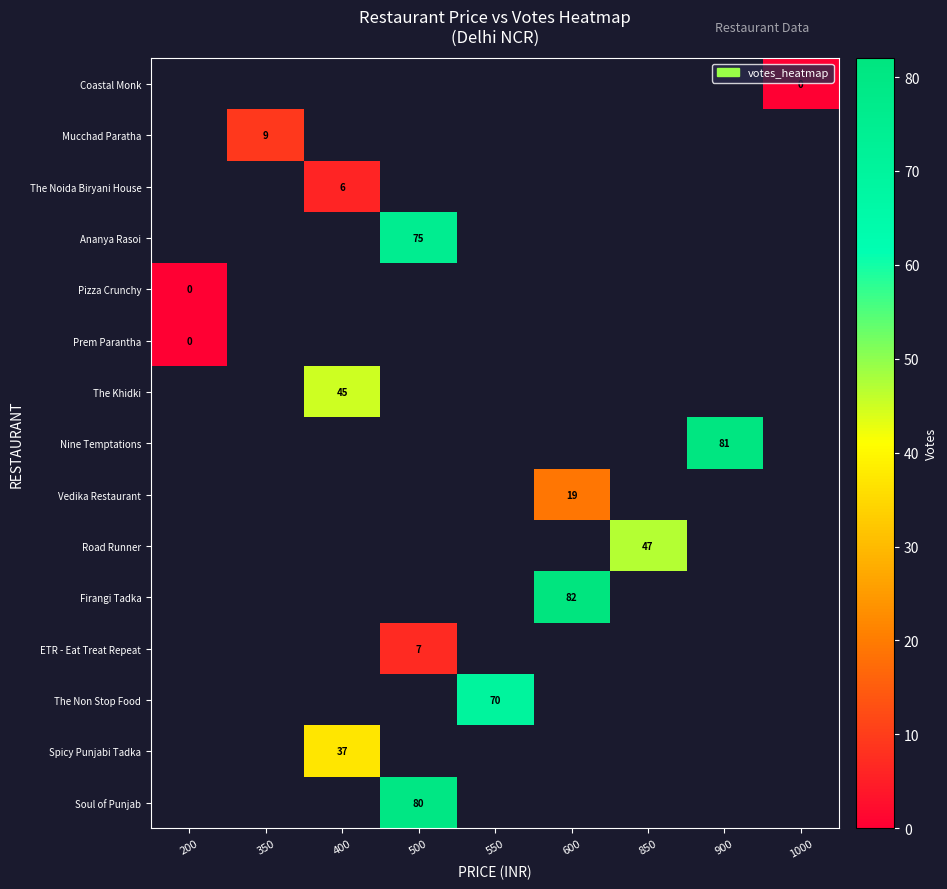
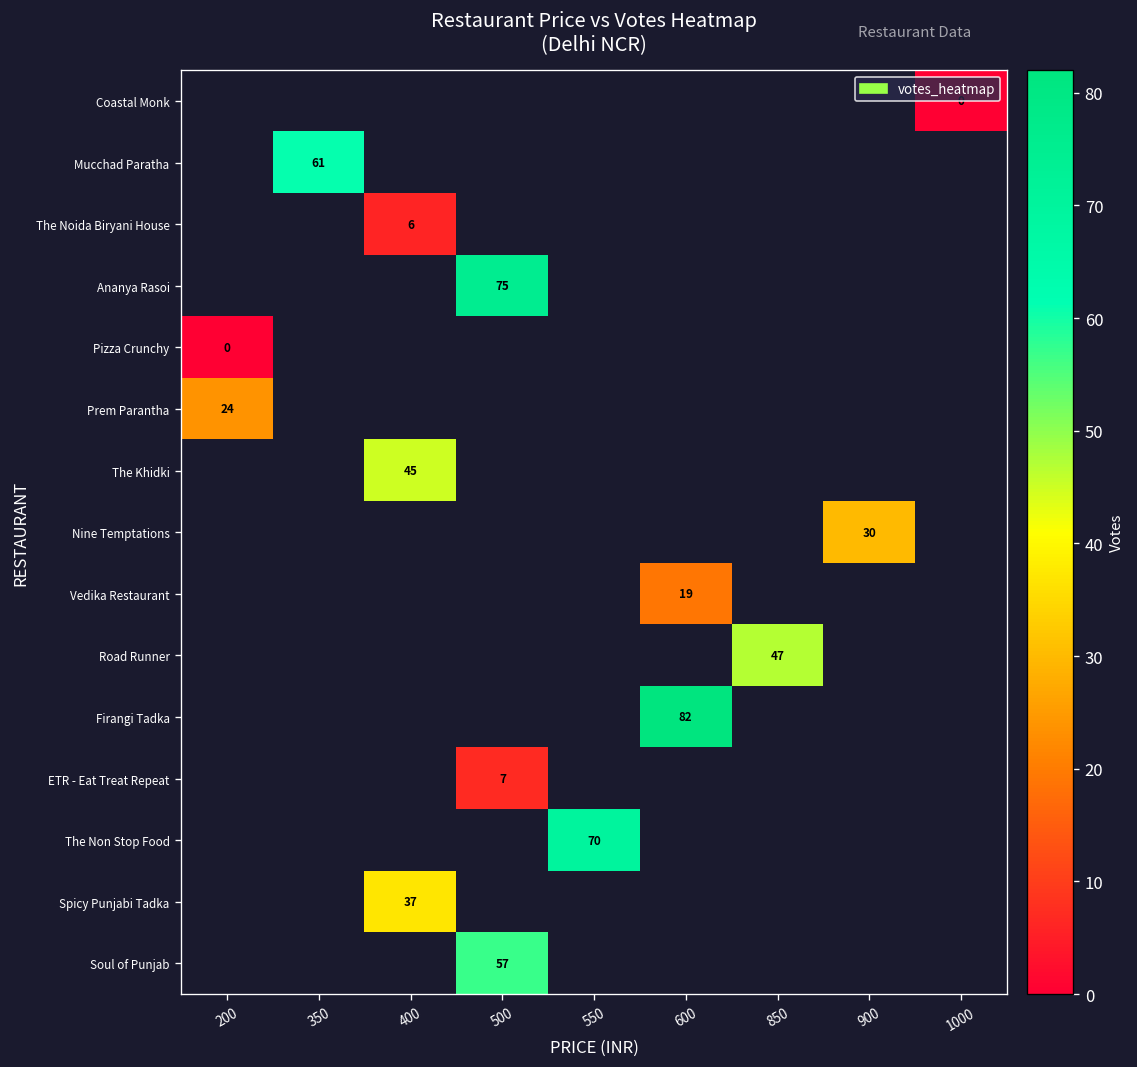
  {
    "Mucchad Paratha": {
-     "350": 9
+     "350": 61
    },
    "The Noida Biryani House": {
      "400": 6
    },
    "Ananya Rasoi": {
      "500": 75
    },
    "Pizza Crunchy": {
      "200": 0
    },
    "Prem Parantha": {
-     "200": 0
+     "200": 24
    },
    "The Khidki": {
      "400": 45
    },
    "Nine Temptations": {
-     "900": 81
+     "900": 30
    },
    "Vedika Restaurant": {
      "600": 19
    },
    "Road Runner": {
      "850": 47
    },
    "Firangi Tadka": {
      "600": 82
    },
    "ETR - Eat Treat Repeat": {
      "500": 7
    },
    "The Non Stop Food": {
      "550": 70
    },
    "Spicy Punjabi Tadka": {
      "400": 37
    },
    "Soul of Punjab": {
-     "500": 80
+     "500": 57
    }
  }
